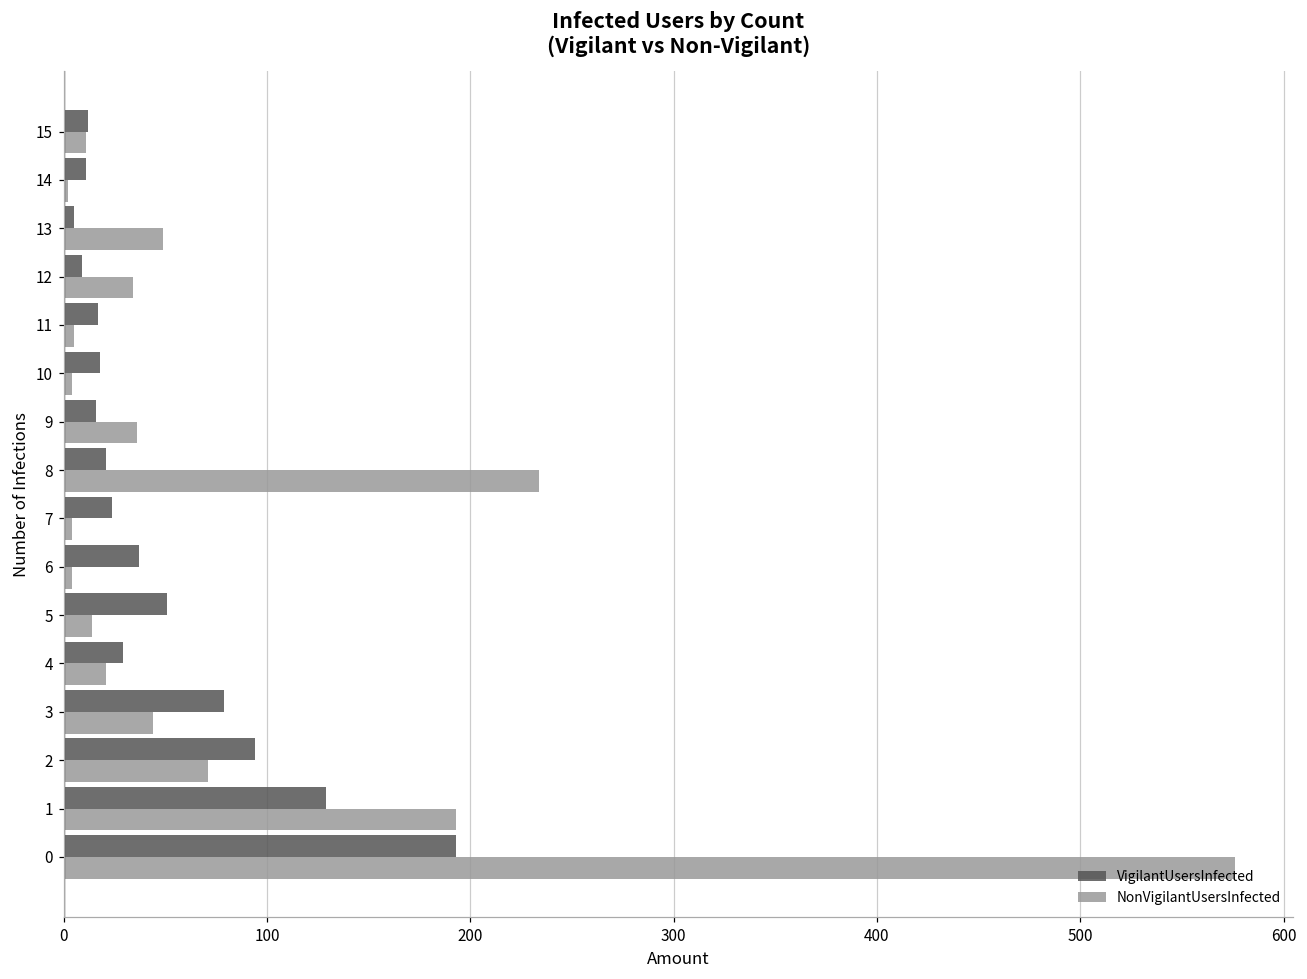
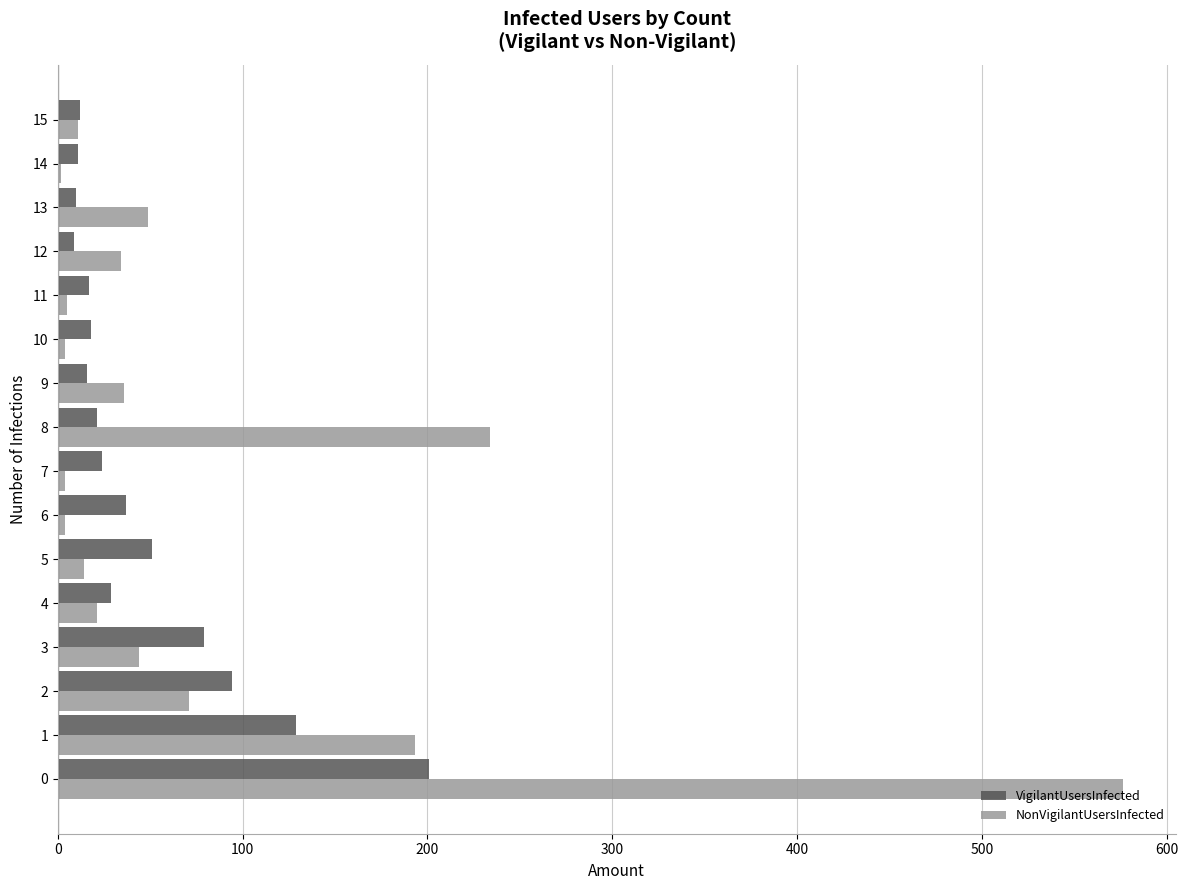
  {
    "VigilantUsersInfected": {
      "15": 12,
      "14": 11,
-     "13": 5,
+     "13": 10,
      "12": 9,
      "11": 17,
      "10": 18,
      "9": 16,
      "8": 21,
      "7": 24,
      "6": 37,
      "5": 51,
      "4": 29,
      "3": 79,
      "2": 94,
      "1": 129,
-     "0": 193
+     "0": 201
    },
    "NonVigilantUsersInfected": {
      "15": 11,
      "14": 2,
      "13": 49,
      "12": 34,
      "11": 5,
      "10": 4,
      "9": 36,
      "8": 234,
      "7": 4,
      "6": 4,
      "5": 14,
      "4": 21,
      "3": 44,
      "2": 71,
      "1": 193,
      "0": 576
    }
  }
